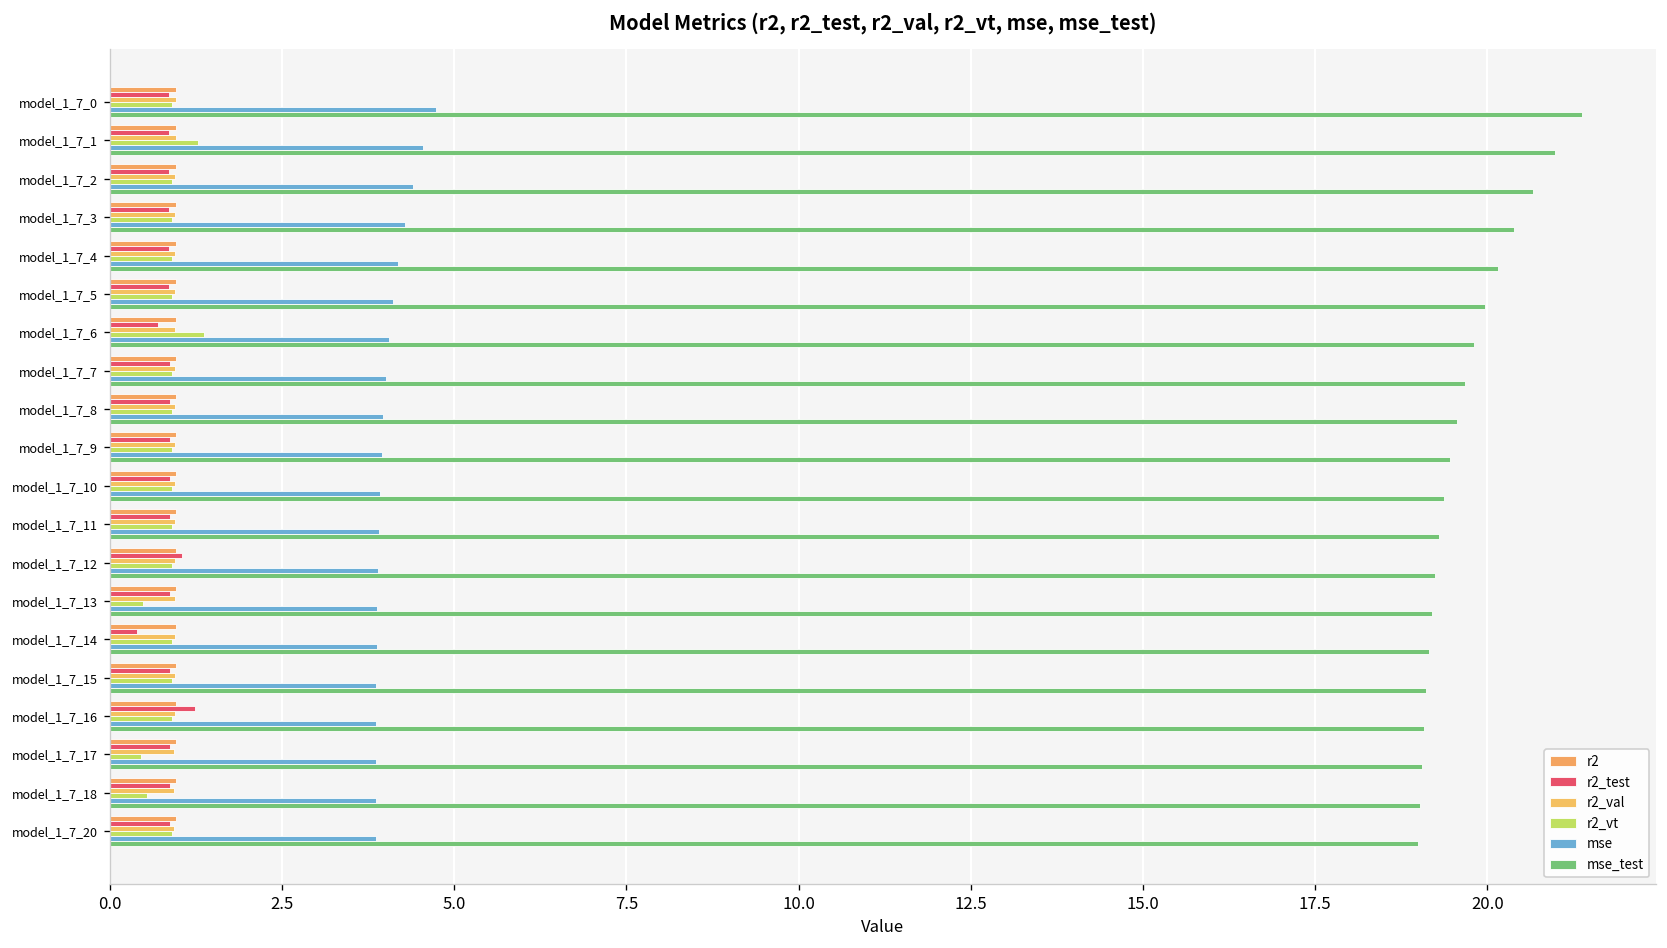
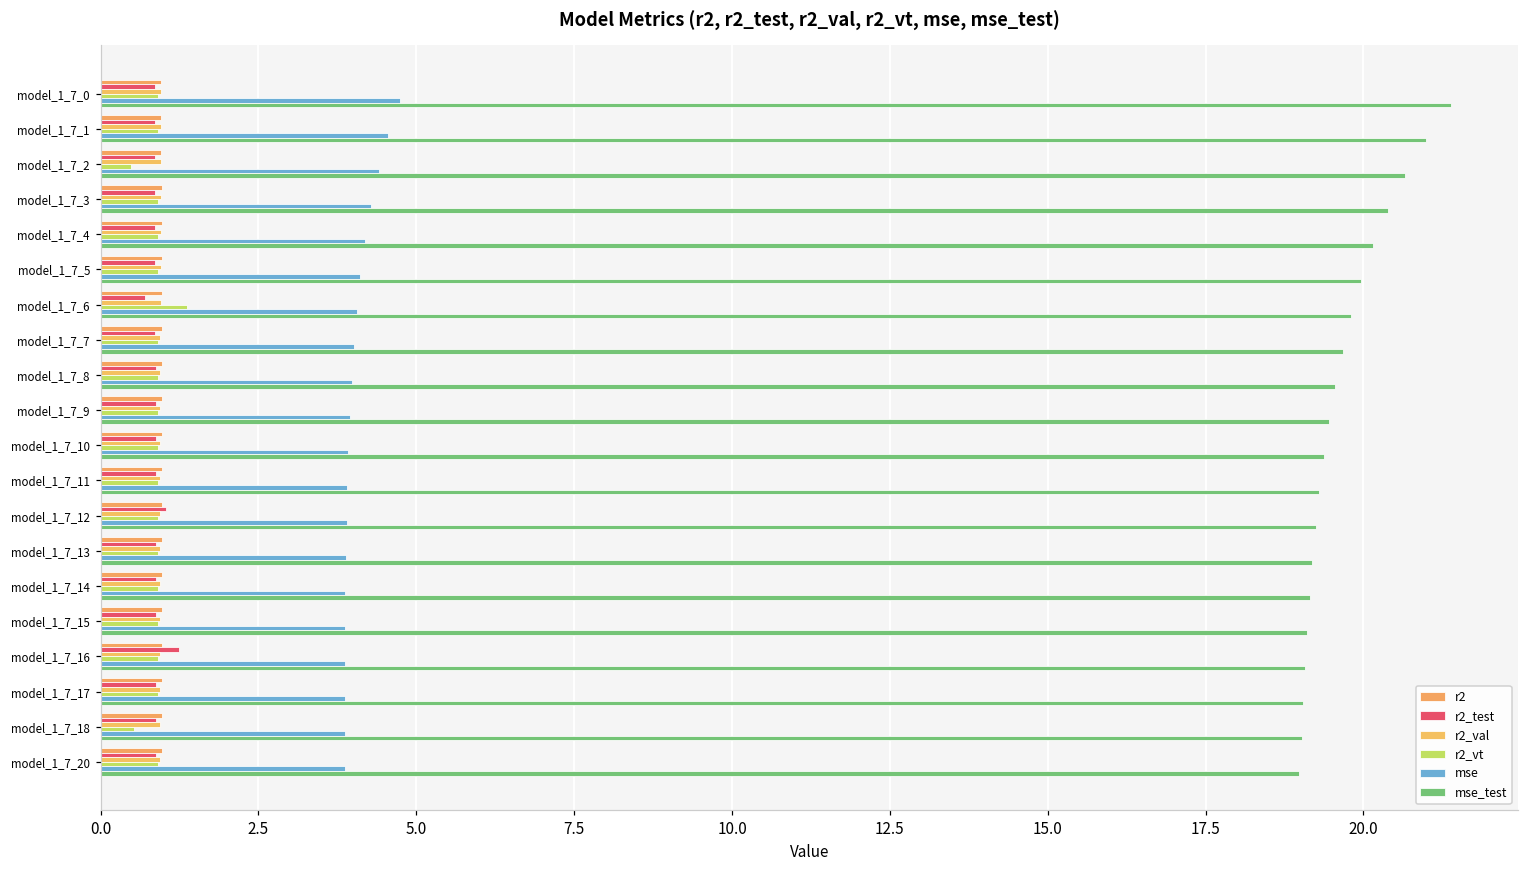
  {
    "r2_test": {
      "model_1_7_0": 0.9,
      "model_1_7_1": 0.9,
      "model_1_7_2": 0.9,
      "model_1_7_3": 0.9,
      "model_1_7_4": 0.9,
      "model_1_7_5": 0.9,
      "model_1_7_6": 0.7,
      "model_1_7_7": 0.9,
      "model_1_7_8": 0.9,
      "model_1_7_9": 0.9,
      "model_1_7_10": 0.9,
      "model_1_7_11": 0.9,
      "model_1_7_12": 1.0,
      "model_1_7_13": 0.9,
-     "model_1_7_14": 0.4,
+     "model_1_7_14": 0.9,
      "model_1_7_15": 0.9,
      "model_1_7_16": 1.2,
      "model_1_7_17": 0.9,
      "model_1_7_18": 0.9,
      "model_1_7_20": 0.9
    },
    "r2_vt": {
      "model_1_7_0": 0.9,
-     "model_1_7_1": 1.3,
-     "model_1_7_2": 0.9,
+     "model_1_7_1": 0.9,
+     "model_1_7_2": 0.5,
      "model_1_7_3": 0.9,
      "model_1_7_4": 0.9,
      "model_1_7_5": 0.9,
      "model_1_7_6": 1.4,
      "model_1_7_7": 0.9,
      "model_1_7_8": 0.9,
      "model_1_7_9": 0.9,
      "model_1_7_10": 0.9,
      "model_1_7_11": 0.9,
      "model_1_7_12": 0.9,
-     "model_1_7_13": 0.5,
+     "model_1_7_13": 0.9,
      "model_1_7_14": 0.9,
      "model_1_7_15": 0.9,
      "model_1_7_16": 0.9,
-     "model_1_7_17": 0.5,
+     "model_1_7_17": 0.9,
      "model_1_7_18": 0.5,
      "model_1_7_20": 0.9
    },
    "mse": {
      "model_1_7_0": 4.7,
      "model_1_7_1": 4.5,
      "model_1_7_2": 4.4,
      "model_1_7_3": 4.3,
      "model_1_7_4": 4.2,
      "model_1_7_5": 4.1,
      "model_1_7_6": 4.1,
      "model_1_7_7": 4.0,
      "model_1_7_8": 4.0,
      "model_1_7_9": 3.9,
      "model_1_7_10": 3.9,
      "model_1_7_11": 3.9,
      "model_1_7_12": 3.9,
      "model_1_7_13": 3.9,
      "model_1_7_14": 3.9,
      "model_1_7_15": 3.9,
      "model_1_7_16": 3.9,
      "model_1_7_17": 3.9,
      "model_1_7_18": 3.9,
      "model_1_7_20": 3.9
    },
    "mse_test": {
      "model_1_7_0": 21.4,
      "model_1_7_1": 21.0,
      "model_1_7_2": 20.7,
      "model_1_7_3": 20.4,
      "model_1_7_4": 20.2,
      "model_1_7_5": 20.0,
      "model_1_7_6": 19.8,
      "model_1_7_7": 19.7,
      "model_1_7_8": 19.6,
      "model_1_7_9": 19.5,
      "model_1_7_10": 19.4,
      "model_1_7_11": 19.3,
      "model_1_7_12": 19.2,
      "model_1_7_13": 19.2,
      "model_1_7_14": 19.1,
      "model_1_7_15": 19.1,
      "model_1_7_16": 19.1,
      "model_1_7_17": 19.1,
      "model_1_7_18": 19.0,
      "model_1_7_20": 19.0
    }
  }
